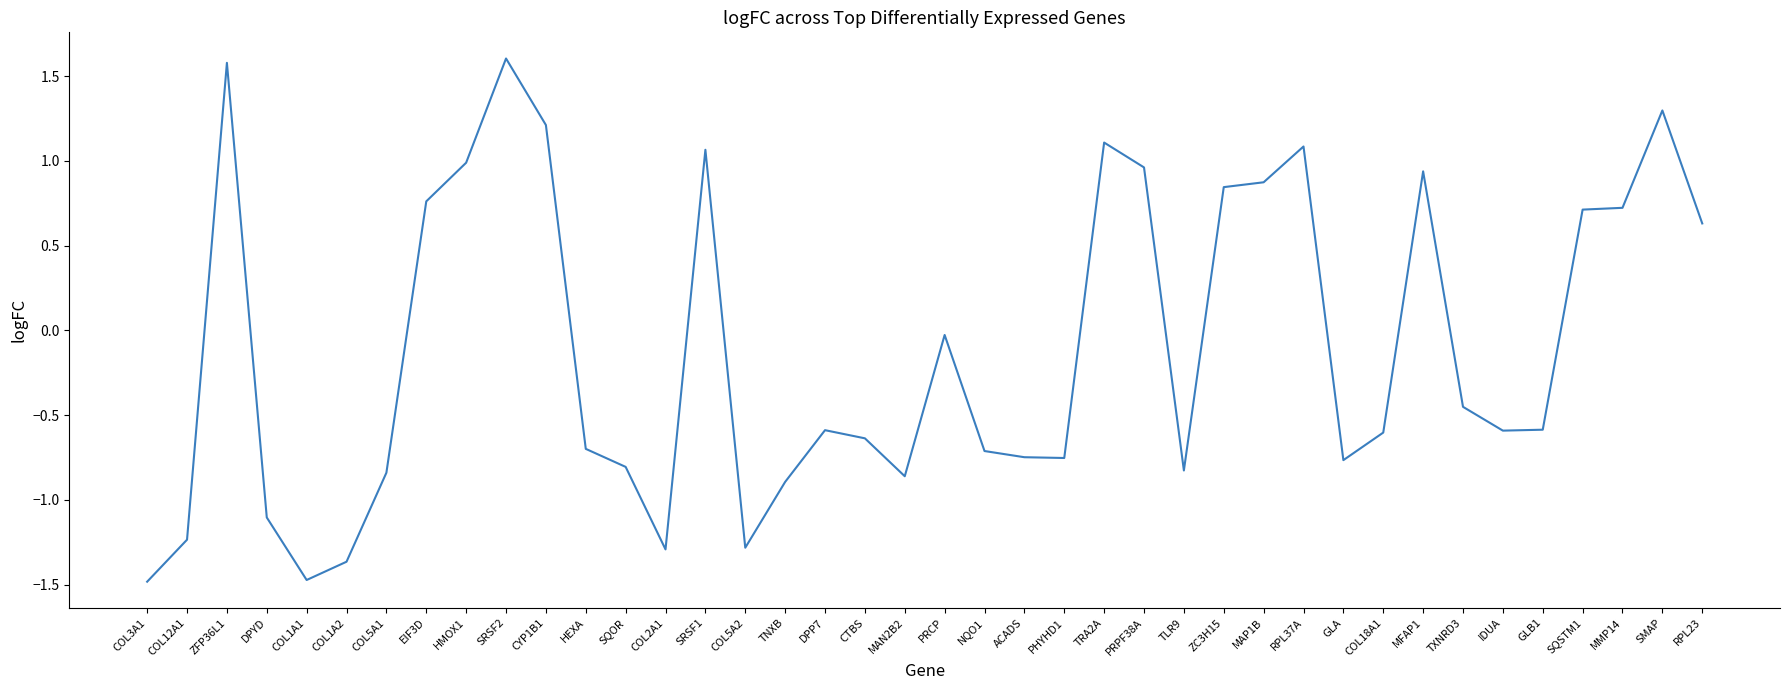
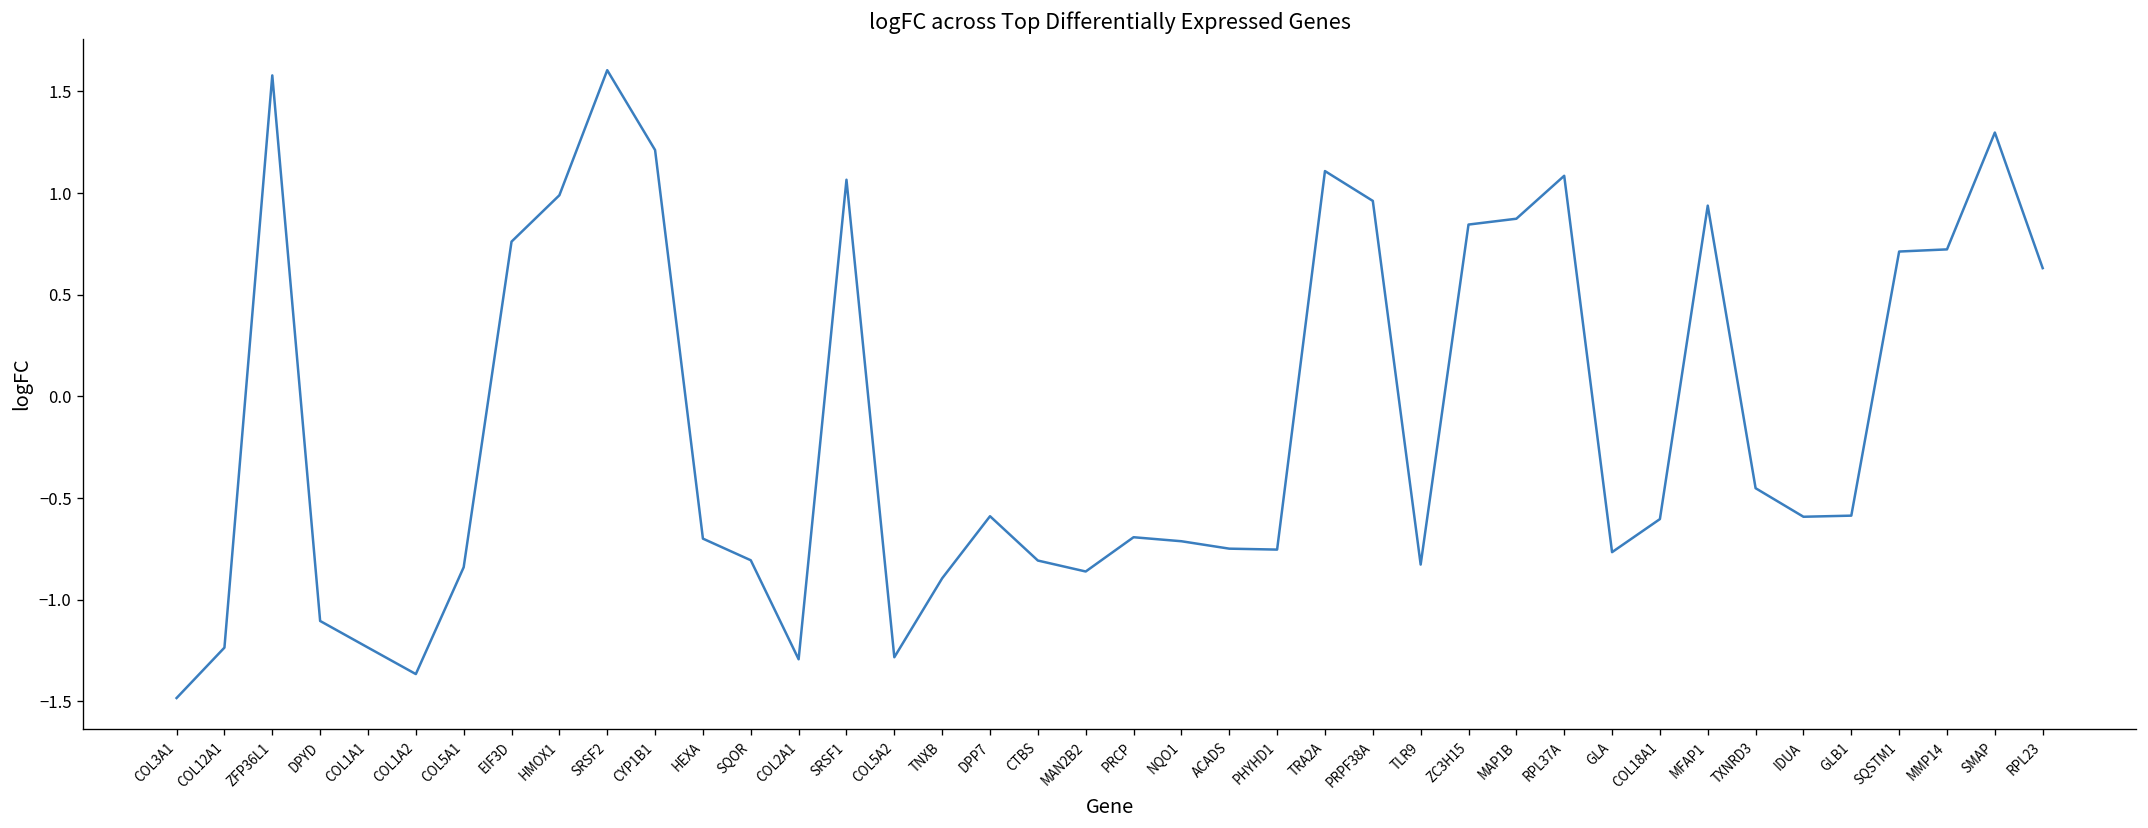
  {
    "COL3A1": -1.48,
    "COL12A1": -1.24,
    "ZFP36L1": 1.58,
    "DPYD": -1.10,
-   "COL1A1": -1.47,
+   "COL1A1": -1.24,
    "COL1A2": -1.37,
    "COL5A1": -0.84,
    "EIF3D": 0.76,
    "HMOX1": 0.99,
    "SRSF2": 1.60,
    "CYP1B1": 1.21,
    "HEXA": -0.70,
    "SQOR": -0.81,
    "COL2A1": -1.29,
    "SRSF1": 1.07,
    "COL5A2": -1.28,
    "TNXB": -0.89,
    "DPP7": -0.59,
-   "CTBS": -0.64,
+   "CTBS": -0.81,
    "MAN2B2": -0.86,
-   "PRCP": -0.03,
+   "PRCP": -0.69,
    "NQO1": -0.71,
    "ACADS": -0.75,
    "PHYHD1": -0.75,
    "TRA2A": 1.11,
    "PRPF38A": 0.96,
    "TLR9": -0.83,
    "ZC3H15": 0.84,
    "MAP1B": 0.87,
    "RPL37A": 1.08,
    "GLA": -0.77,
    "COL18A1": -0.60,
    "MFAP1": 0.94,
    "TXNRD3": -0.45,
    "IDUA": -0.59,
    "GLB1": -0.59,
    "SQSTM1": 0.71,
    "MMP14": 0.72,
    "SMAP": 1.30,
    "RPL23": 0.63
  }
